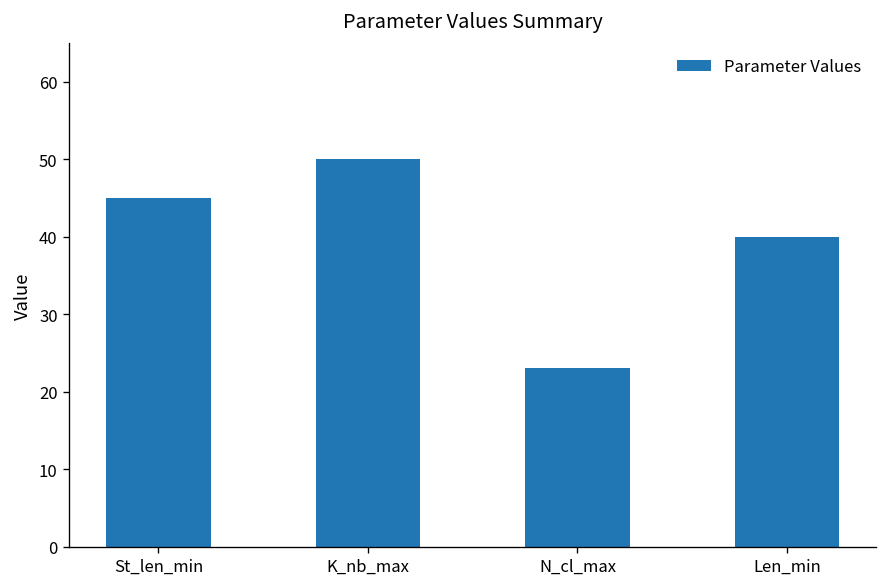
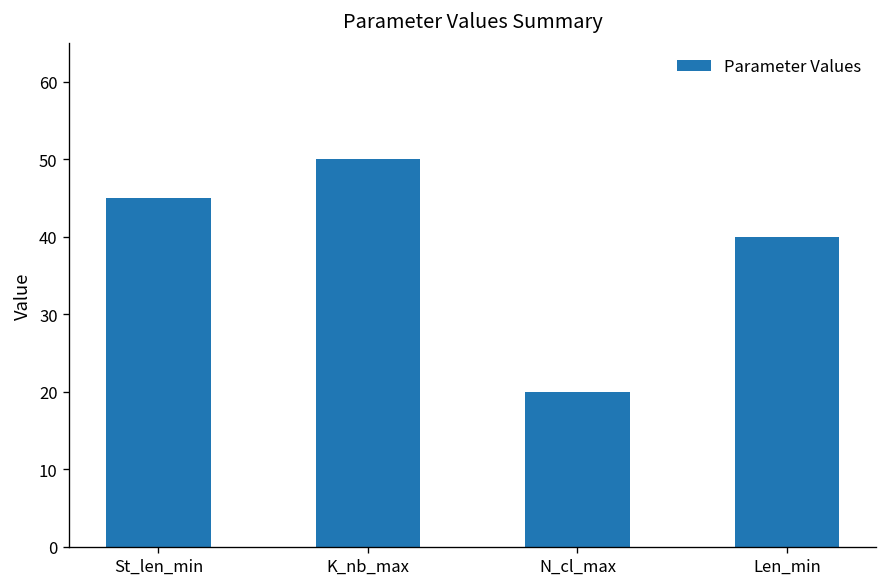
  {
    "St_len_min": 45,
    "K_nb_max": 50,
-   "N_cl_max": 23,
+   "N_cl_max": 20,
    "Len_min": 40
  }
